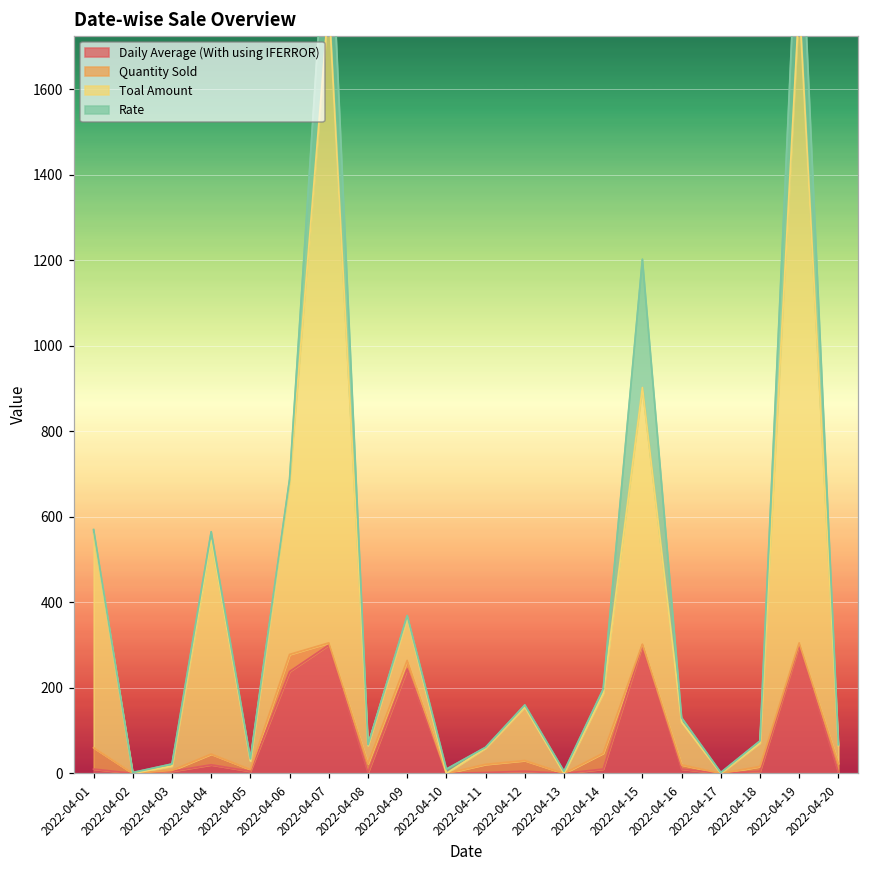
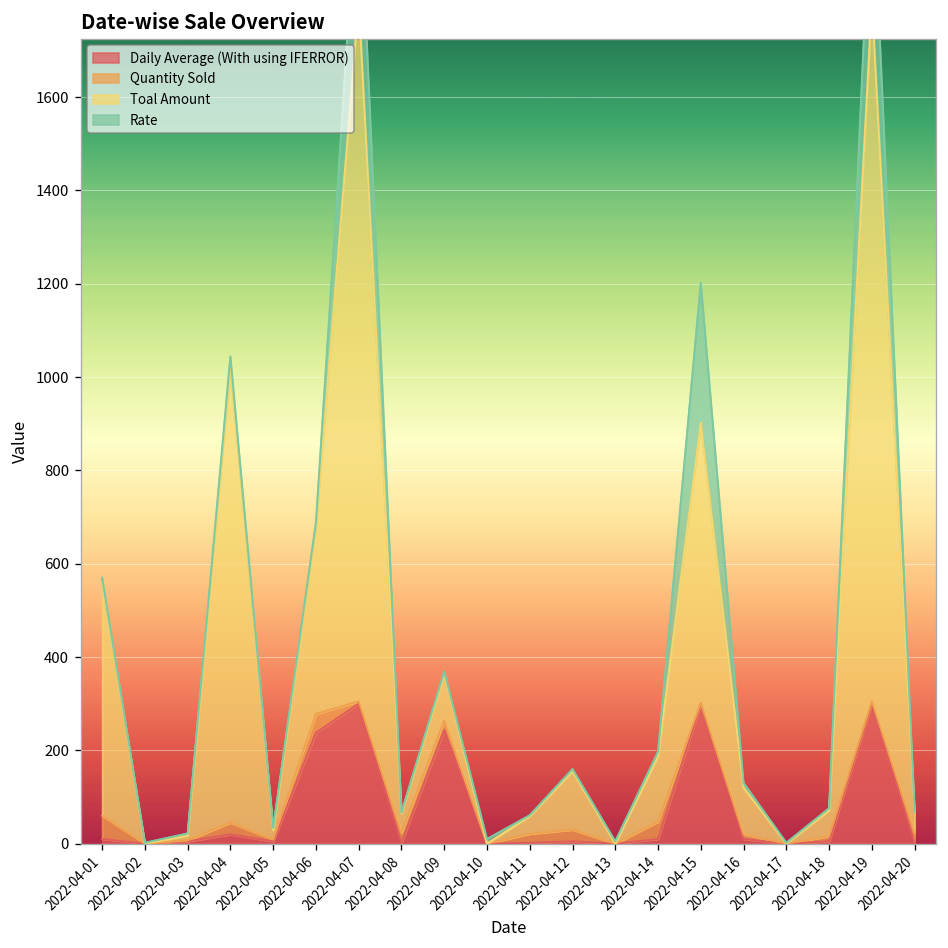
  {
    "Daily Average (With using IFERROR)": {
      "2022-04-01": 10,
      "2022-04-04": 20,
      "2022-04-06": 240,
      "2022-04-08": 0,
      "2022-04-09": 240,
      "2022-04-11": 0,
      "2022-04-12": 10,
      "2022-04-14": 10,
      "2022-04-16": 10,
      "2022-04-18": 10,
      "2022-04-20": 0
    },
    "Quantity Sold": {
      "2022-04-01": 50,
      "2022-04-04": 30,
      "2022-04-06": 40,
      "2022-04-08": 20,
      "2022-04-09": 20,
      "2022-04-11": 20,
      "2022-04-12": 30,
      "2022-04-14": 40,
      "2022-04-16": 10,
      "2022-04-18": 10,
      "2022-04-20": 20
    },
    "Toal Amount": {
      "2022-04-01": 500,
-     "2022-04-04": 500,
+     "2022-04-04": 980,
      "2022-04-06": 400,
      "2022-04-14": 140,
      "2022-04-15": 600,
      "2022-04-16": 100
    },
    "Rate": {
      "2022-04-01": 10,
      "2022-04-04": 20,
      "2022-04-06": 10,
      "2022-04-10": 10,
      "2022-04-14": 10,
      "2022-04-15": 300,
      "2022-04-16": 10
    }
  }
